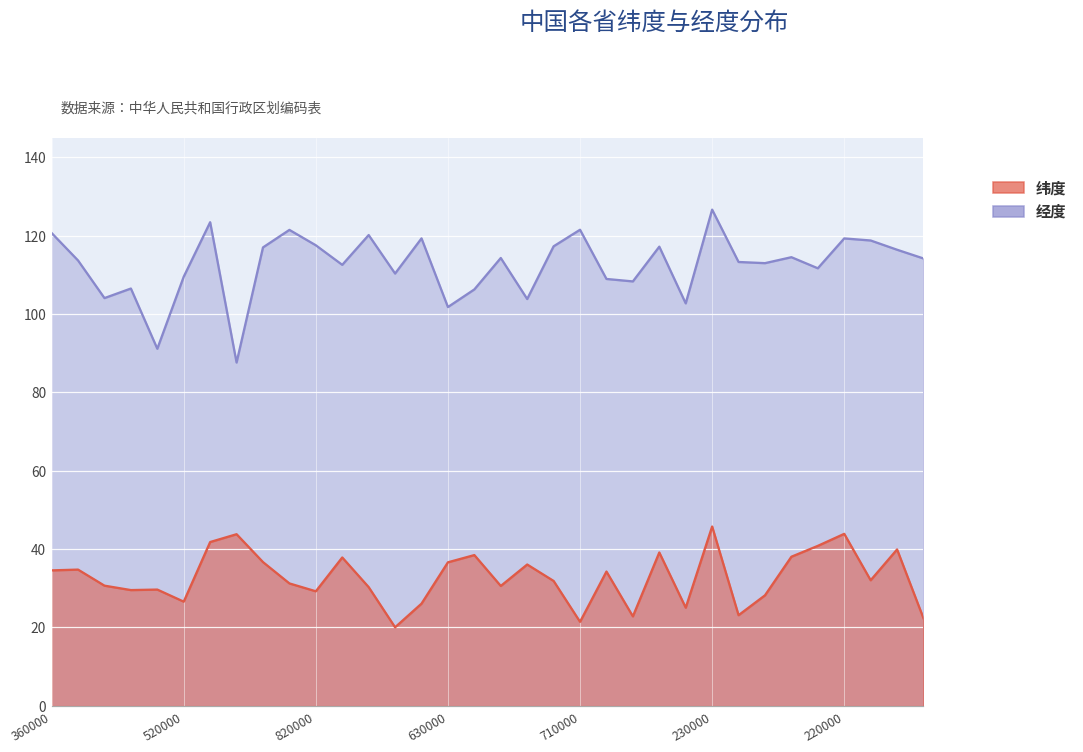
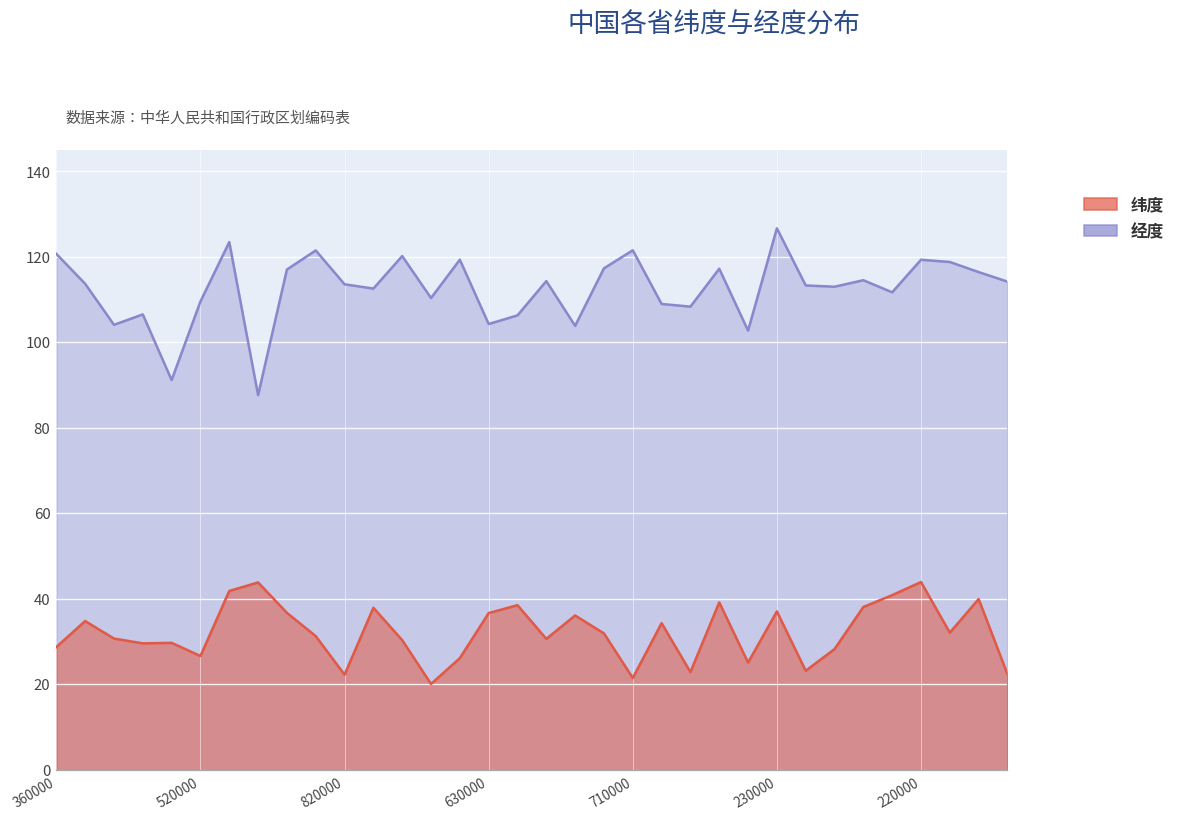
  {
    "经度": {
      "360000": 121,
      "520000": 110,
-     "820000": 118,
-     "630000": 102,
+     "820000": 114,
+     "630000": 104,
      "710000": 122,
      "230000": 127,
      "220000": 119
    },
    "纬度": {
-     "360000": 35,
+     "360000": 29,
      "520000": 27,
-     "820000": 29,
+     "820000": 22,
      "630000": 37,
      "710000": 21,
-     "230000": 46,
+     "230000": 37,
      "220000": 44
    }
  }
